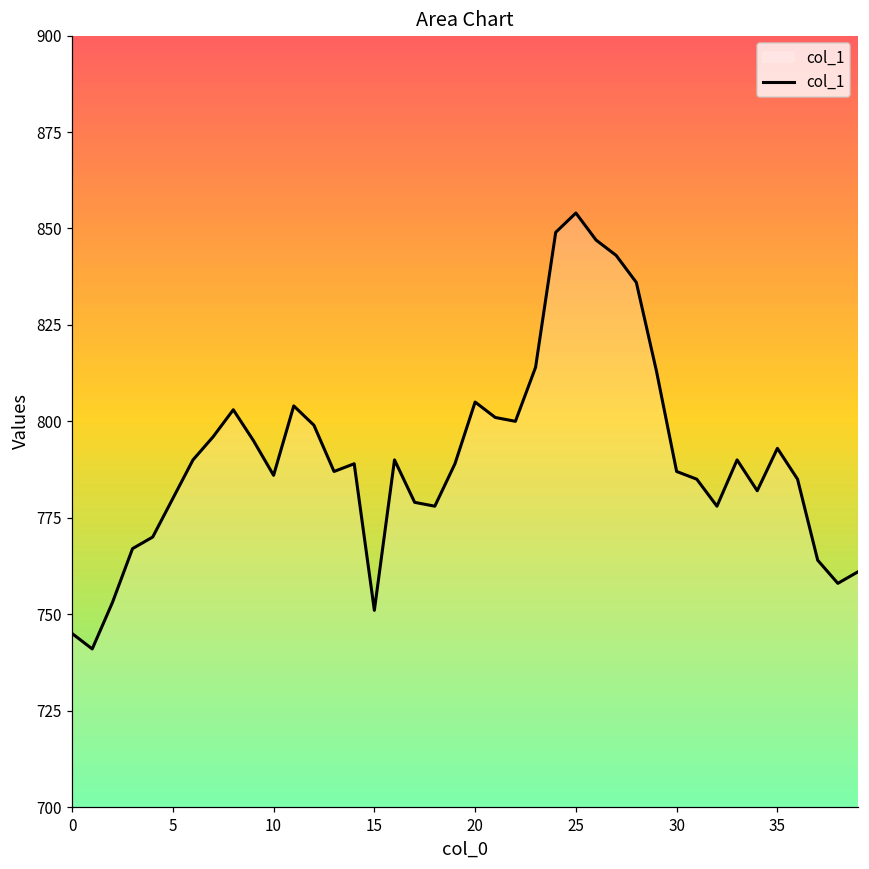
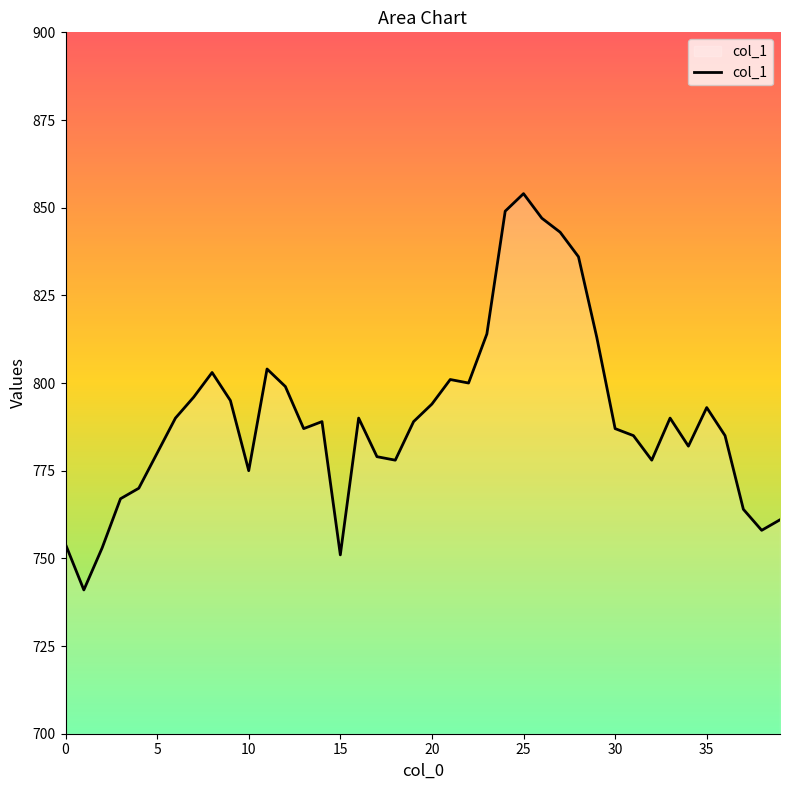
  {
-   "0": 745,
+   "0": 754,
    "5": 780,
-   "10": 786,
+   "10": 775,
    "15": 751,
-   "20": 805,
+   "20": 794,
    "25": 854,
    "30": 787,
    "35": 793
  }
